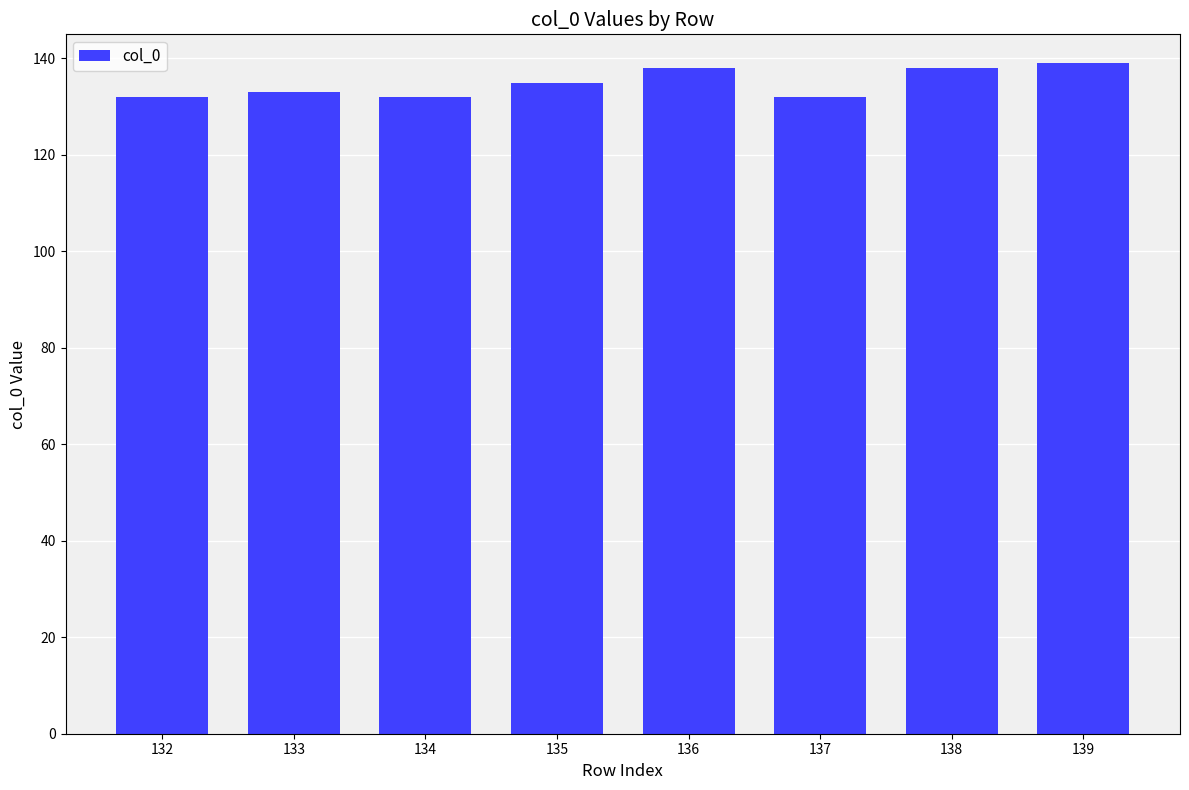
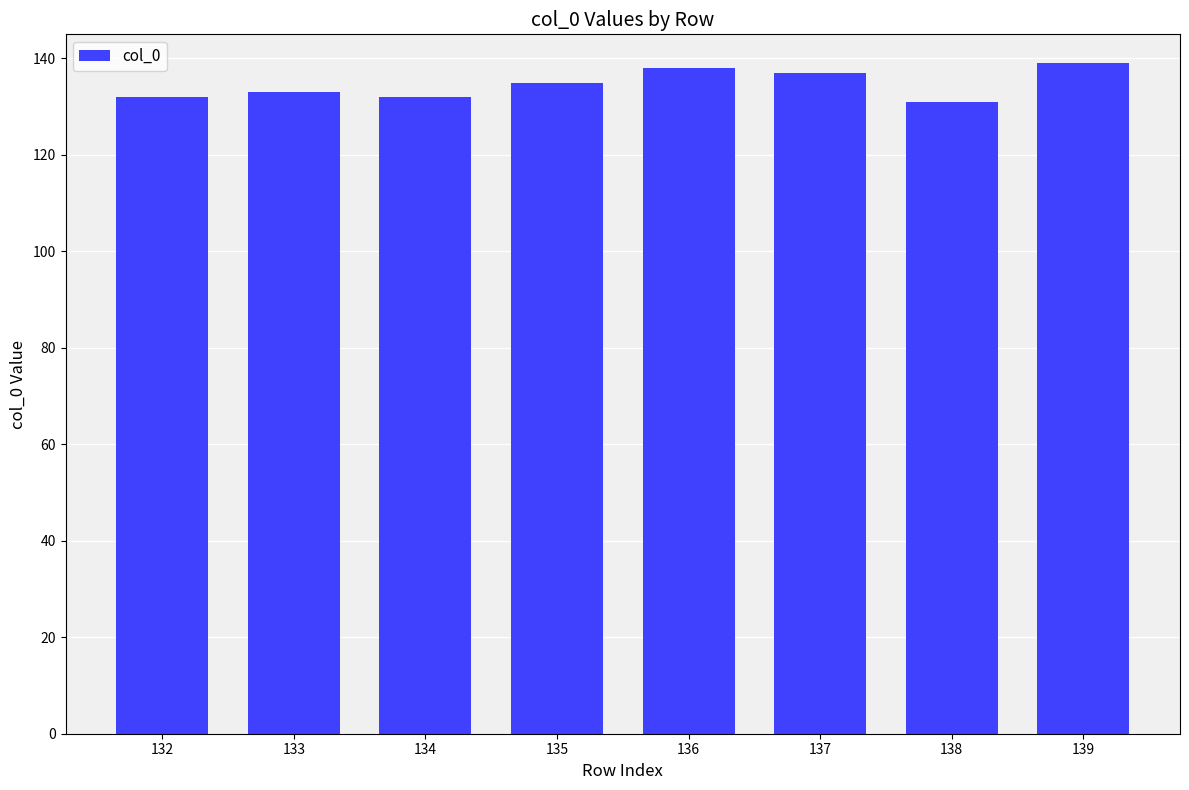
  {
    "132": 132,
    "133": 133,
    "134": 132,
    "135": 135,
    "136": 138,
-   "137": 132,
-   "138": 138,
+   "137": 137,
+   "138": 131,
    "139": 139
  }
